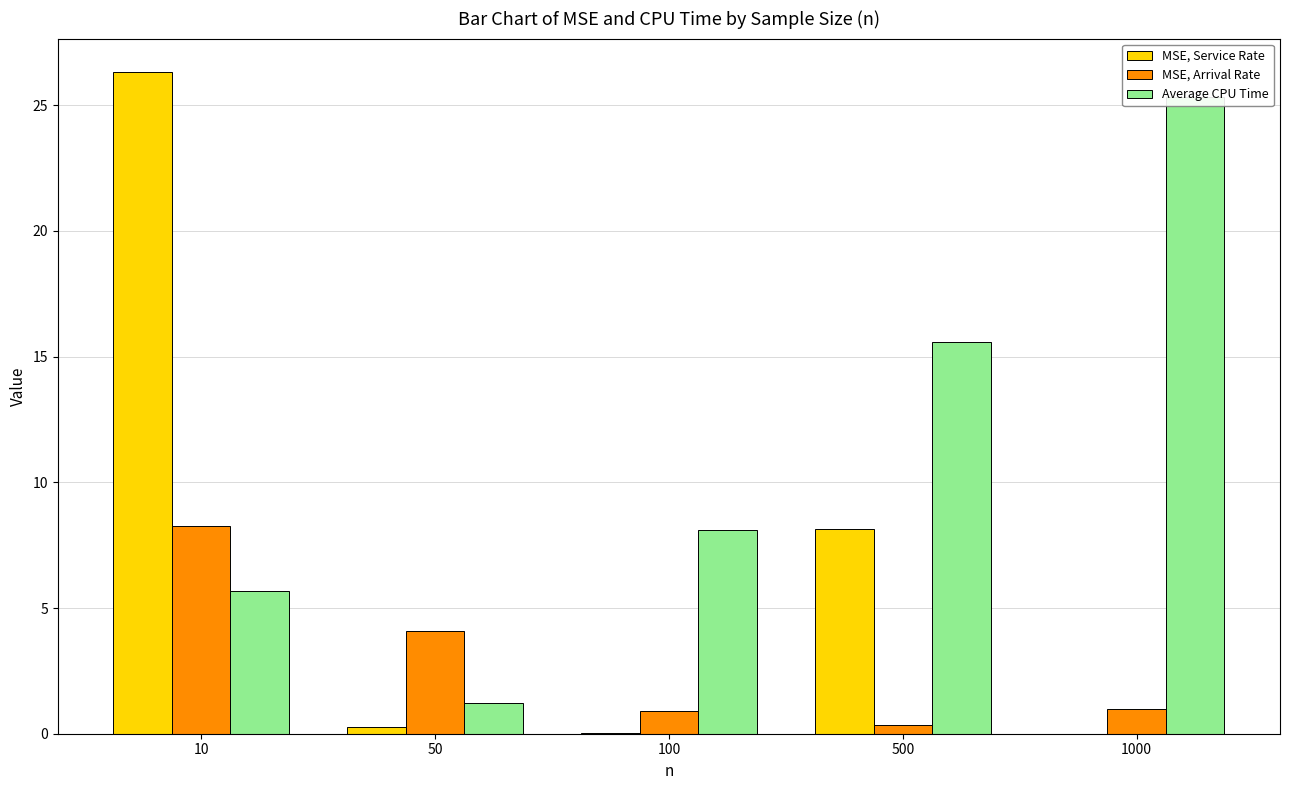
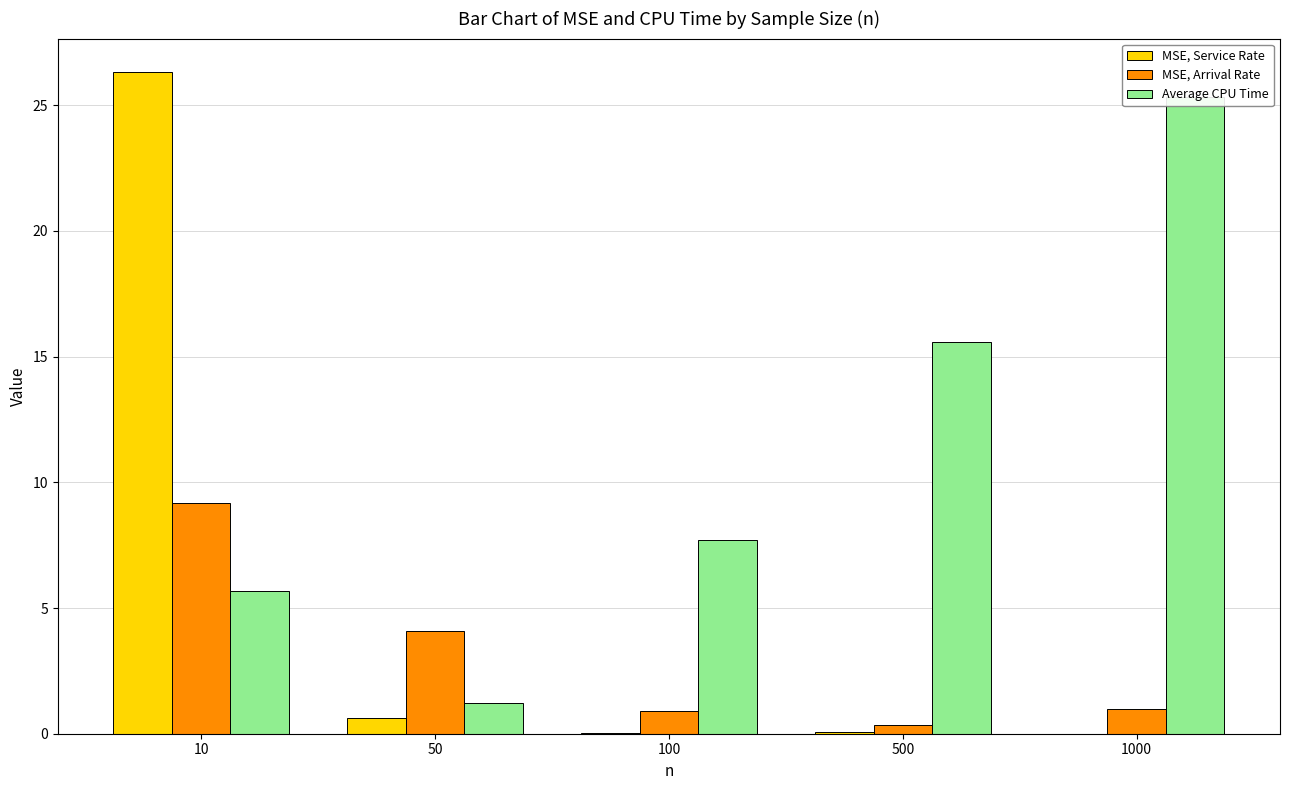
  {
    "MSE, Service Rate": {
      "10": 26.3,
-     "50": 0.3,
-     "500": 8.1
+     "50": 0.6,
+     "500": 0.1
    },
    "MSE, Arrival Rate": {
-     "10": 8.3,
+     "10": 9.2,
      "50": 4.1,
      "100": 0.9,
      "500": 0.3,
      "1000": 1.0
    },
    "Average CPU Time": {
      "10": 5.7,
      "50": 1.2,
-     "100": 8.1,
+     "100": 7.7,
      "500": 15.6
    }
  }
